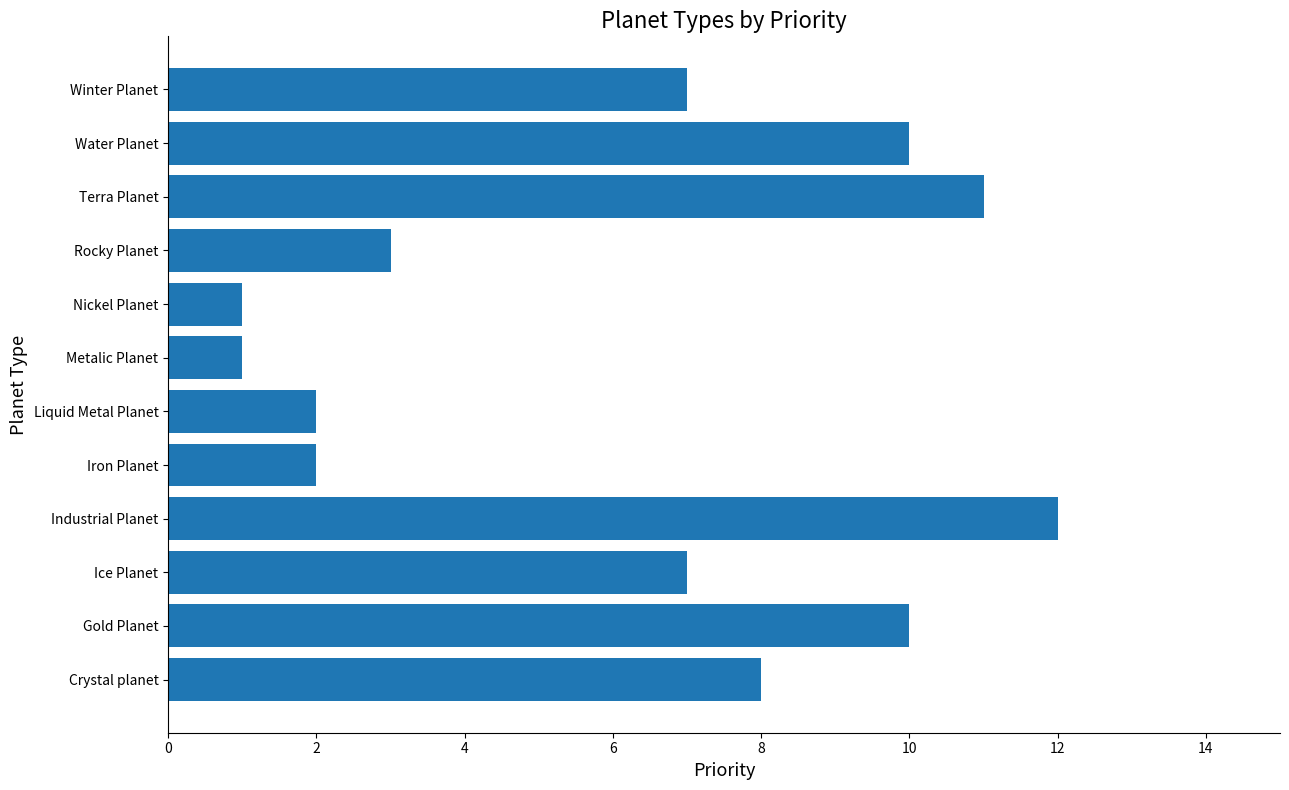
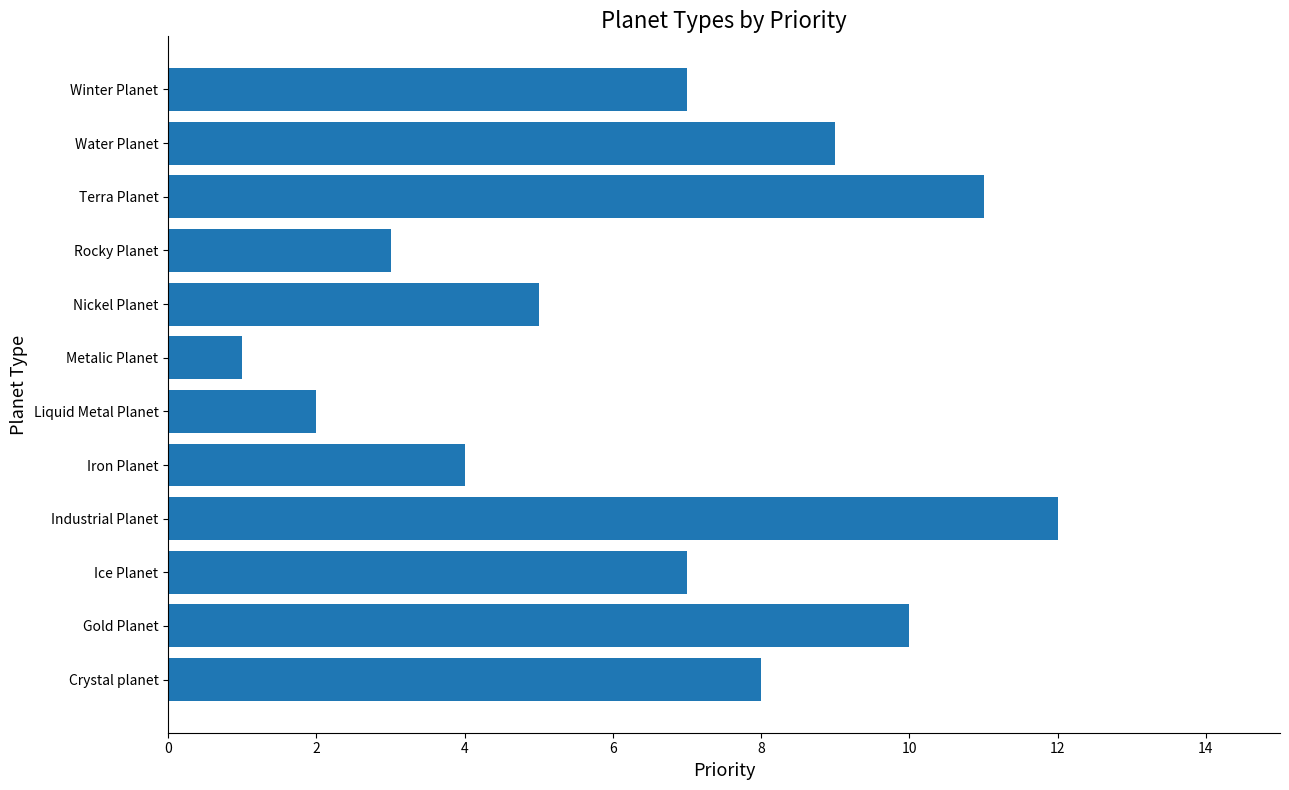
  {
    "Winter Planet": 7,
-   "Water Planet": 10,
+   "Water Planet": 9,
    "Terra Planet": 11,
    "Rocky Planet": 3,
-   "Nickel Planet": 1,
+   "Nickel Planet": 5,
    "Metalic Planet": 1,
    "Liquid Metal Planet": 2,
-   "Iron Planet": 2,
+   "Iron Planet": 4,
    "Industrial Planet": 12,
    "Ice Planet": 7,
    "Gold Planet": 10,
    "Crystal planet": 8
  }
